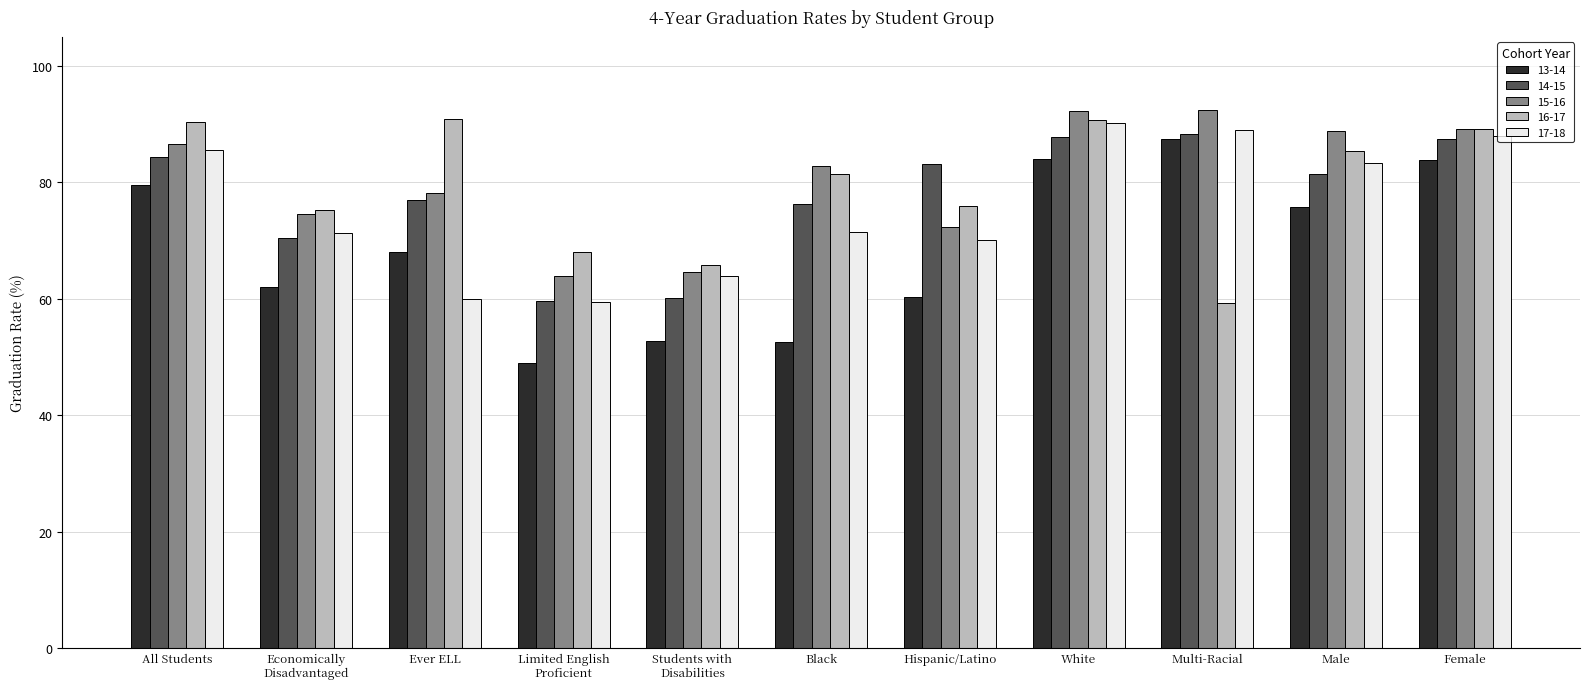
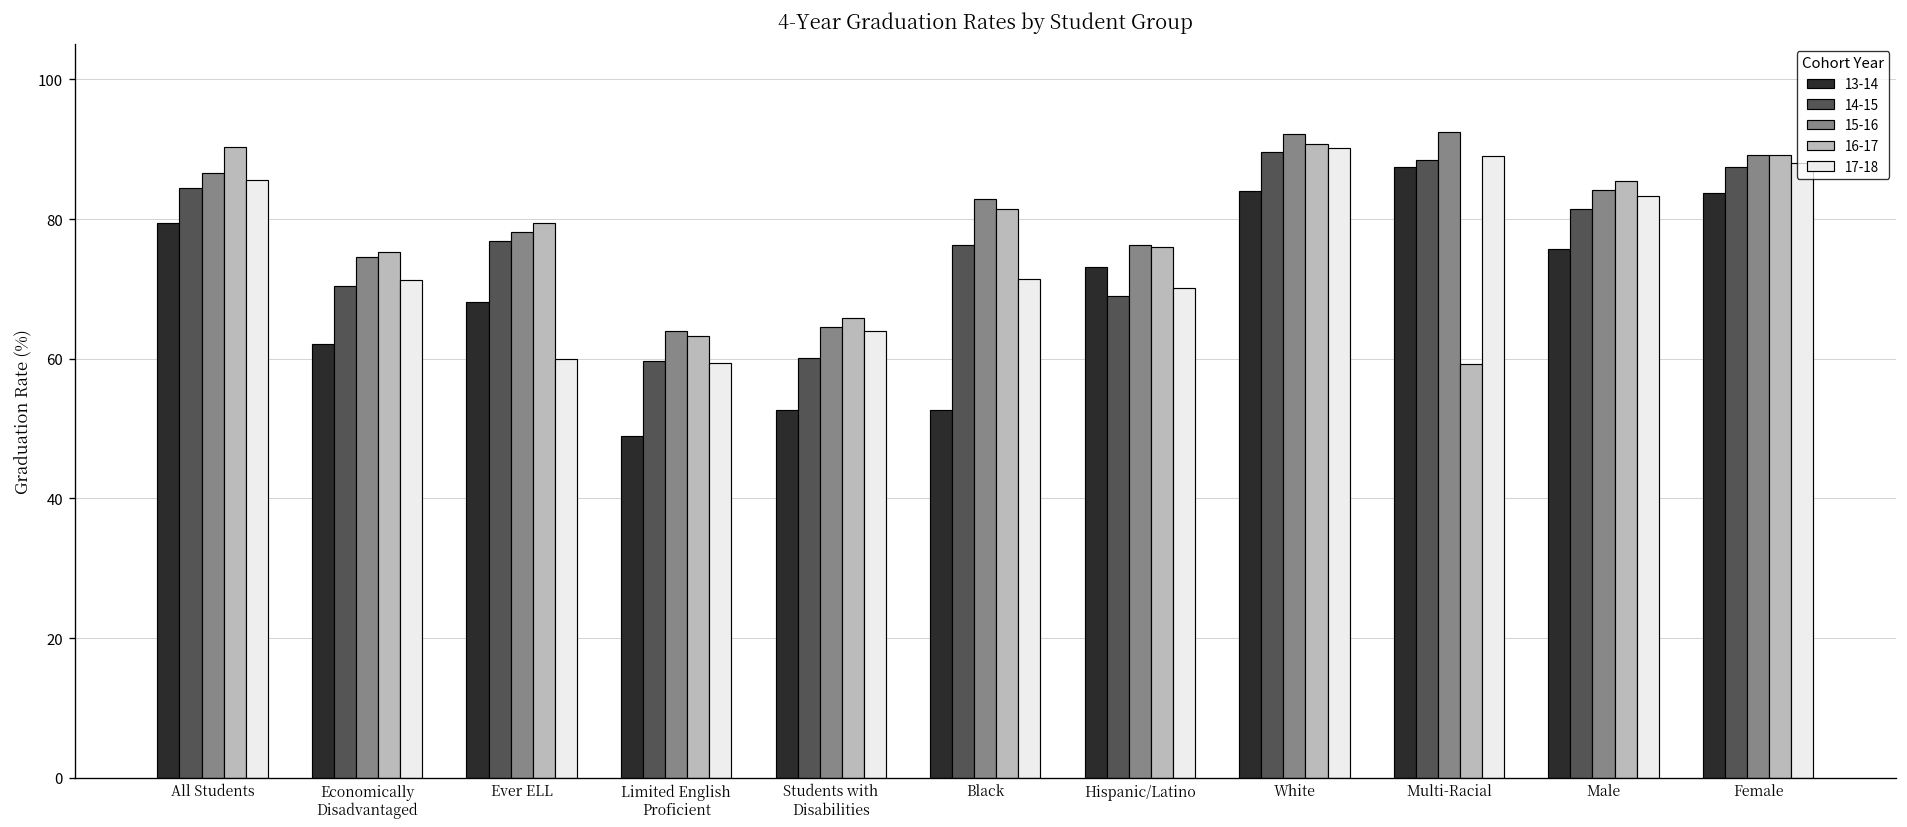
  {
    "13-14": {
      "All Students": 80,
      "Economically Disadvantaged": 62,
      "Ever ELL": 68,
      "Limited English Proficient": 49,
      "Students with Disabilities": 53,
      "Black": 53,
-     "Hispanic/Latino": 60,
+     "Hispanic/Latino": 73,
      "White": 84,
      "Multi-Racial": 87,
      "Male": 76,
      "Female": 84
    },
    "14-15": {
      "All Students": 84,
      "Economically Disadvantaged": 70,
      "Ever ELL": 77,
      "Limited English Proficient": 60,
      "Students with Disabilities": 60,
      "Black": 76,
-     "Hispanic/Latino": 83,
-     "White": 88,
+     "Hispanic/Latino": 69,
+     "White": 90,
      "Multi-Racial": 88,
      "Male": 82,
      "Female": 87
    },
    "15-16": {
      "All Students": 87,
      "Economically Disadvantaged": 75,
      "Ever ELL": 78,
      "Limited English Proficient": 64,
      "Students with Disabilities": 65,
      "Black": 83,
-     "Hispanic/Latino": 72,
+     "Hispanic/Latino": 76,
      "White": 92,
      "Multi-Racial": 93,
-     "Male": 89,
+     "Male": 84,
      "Female": 89
    },
    "16-17": {
      "All Students": 90,
      "Economically Disadvantaged": 75,
-     "Ever ELL": 91,
-     "Limited English Proficient": 68,
+     "Ever ELL": 80,
+     "Limited English Proficient": 63,
      "Students with Disabilities": 66,
      "Black": 81,
      "Hispanic/Latino": 76,
      "White": 91,
      "Multi-Racial": 59,
      "Male": 85,
      "Female": 89
    },
    "17-18": {
      "All Students": 86,
      "Economically Disadvantaged": 71,
      "Ever ELL": 60,
      "Limited English Proficient": 59,
      "Students with Disabilities": 64,
      "Black": 71,
      "Hispanic/Latino": 70,
      "White": 90,
      "Multi-Racial": 89,
      "Male": 83
    }
  }
